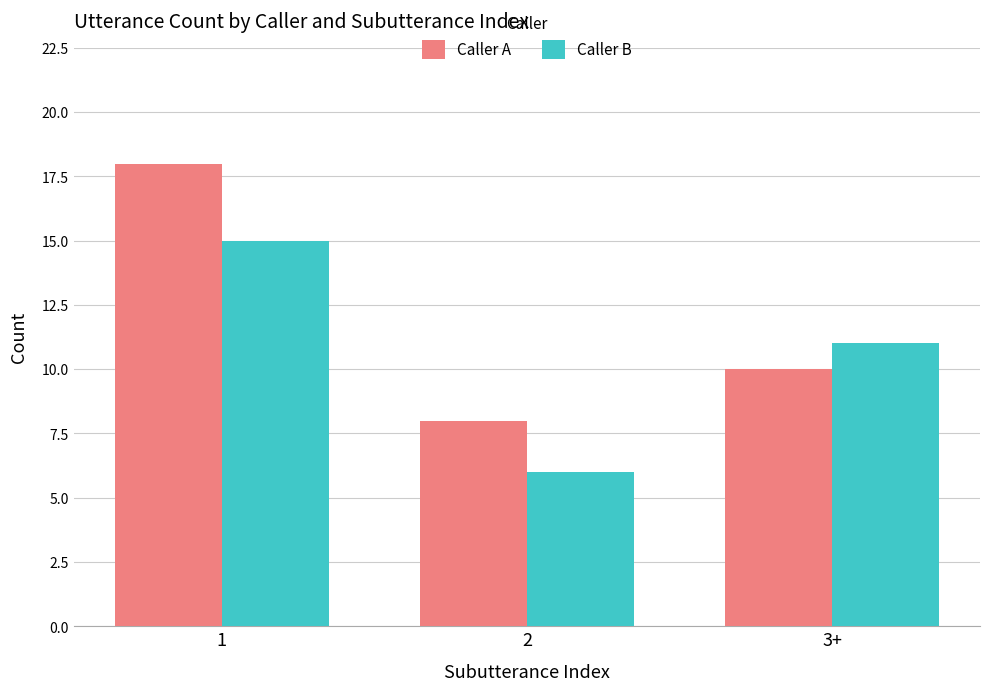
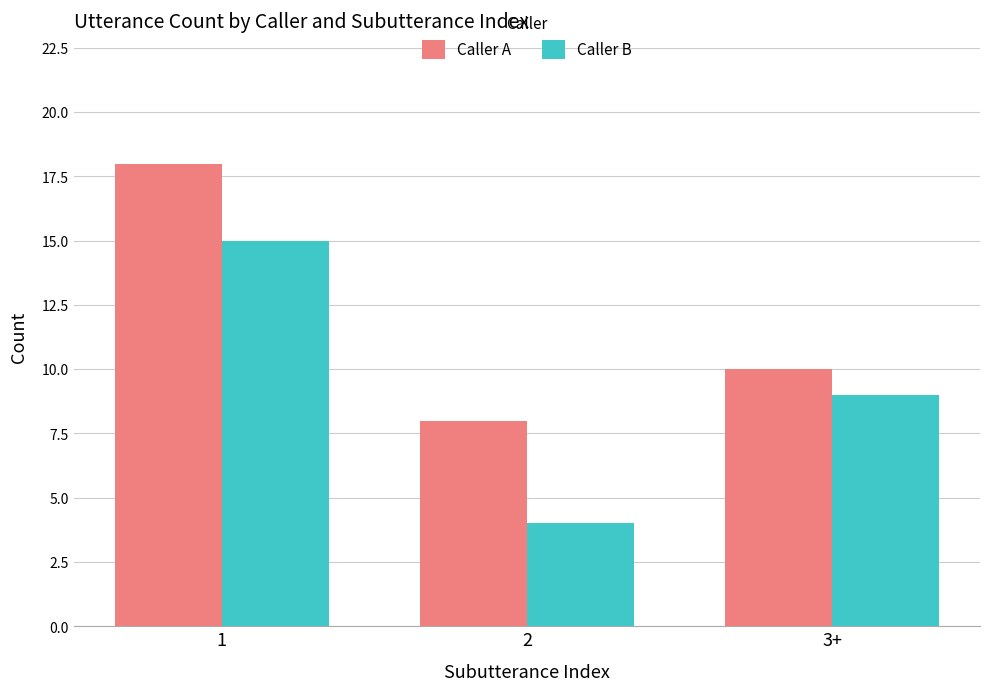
  {
    "Caller A": {
      "1": 18,
      "2": 8,
      "3+": 10
    },
    "Caller B": {
      "1": 15,
-     "2": 6,
-     "3+": 11
+     "2": 4,
+     "3+": 9
    }
  }
